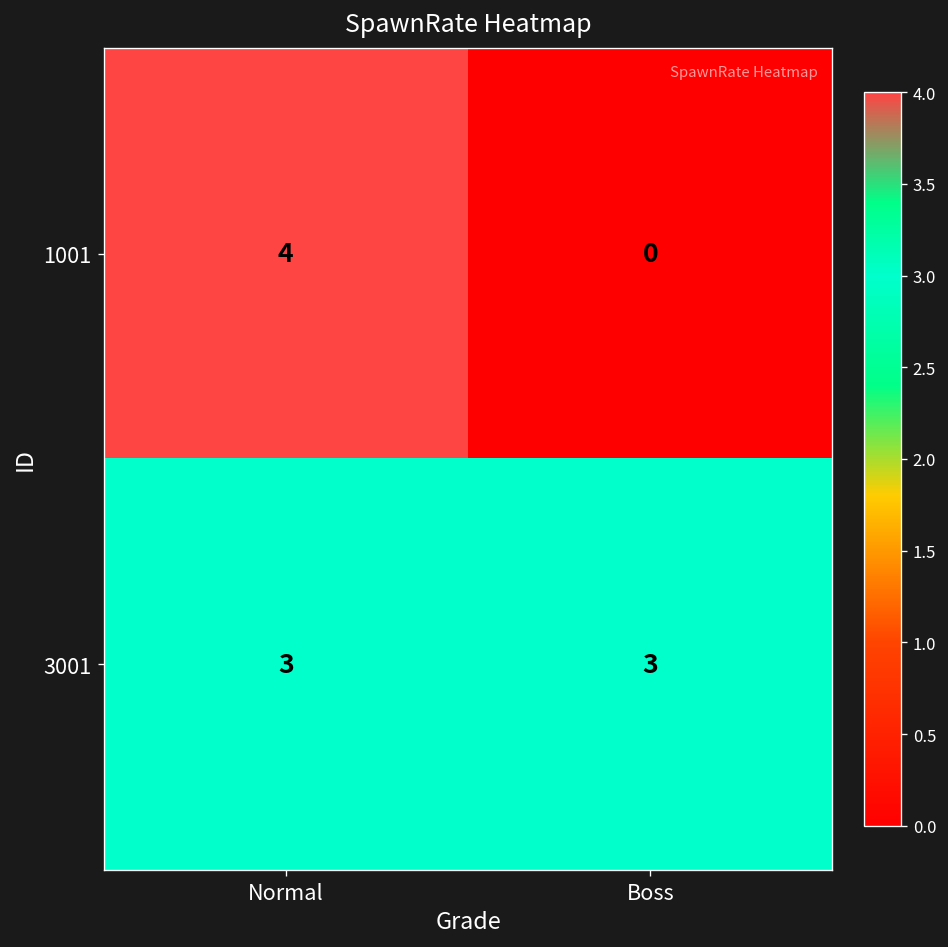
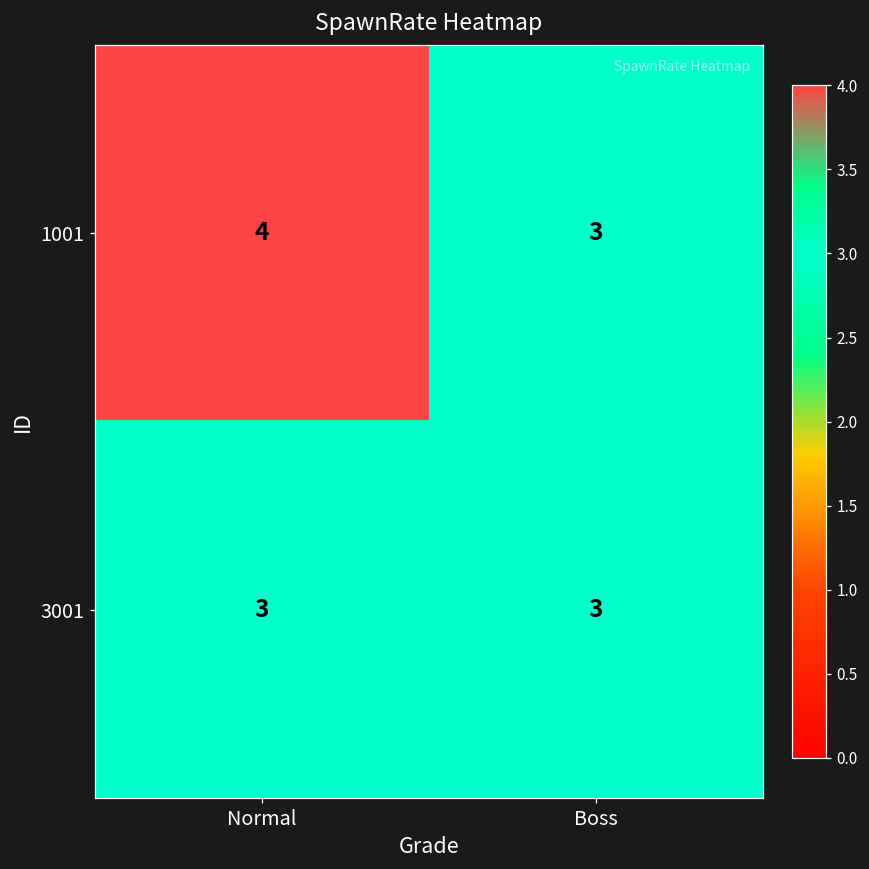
  {
    "1001": {
      "Normal": 4,
-     "Boss": 0
+     "Boss": 3
    },
    "3001": {
      "Normal": 3,
      "Boss": 3
    }
  }
